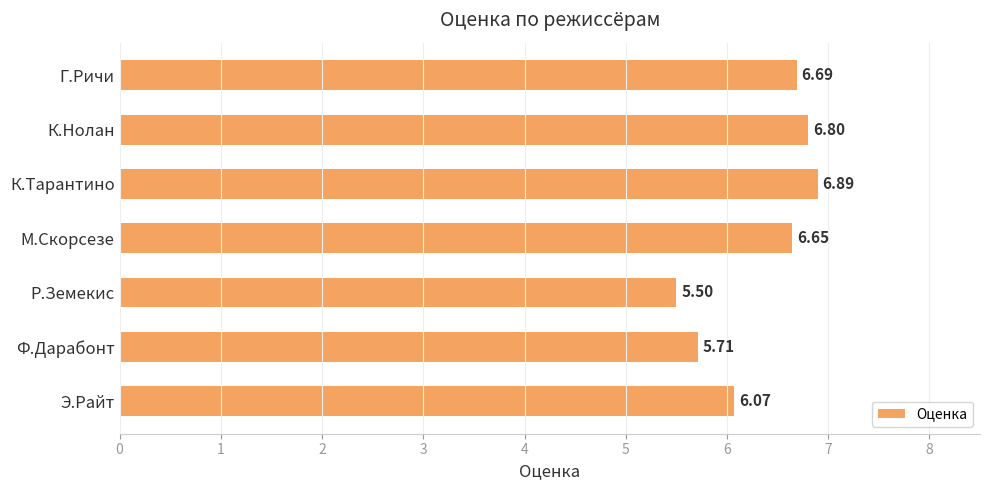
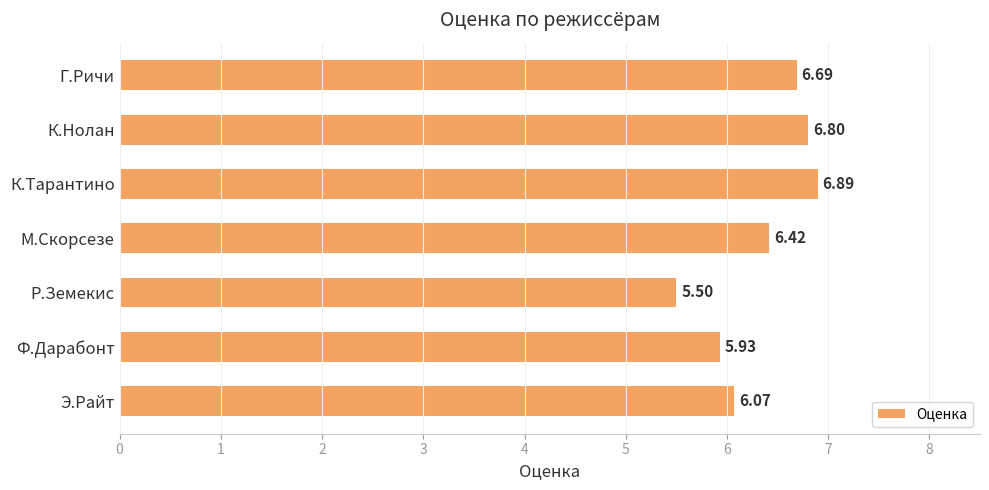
  {
    "Г.Ричи": 6.69,
    "К.Нолан": 6.80,
    "К.Тарантино": 6.89,
-   "М.Скорсезе": 6.65,
+   "М.Скорсезе": 6.42,
    "Р.Земекис": 5.50,
-   "Ф.Дарабонт": 5.71,
+   "Ф.Дарабонт": 5.93,
    "Э.Райт": 6.07
  }
